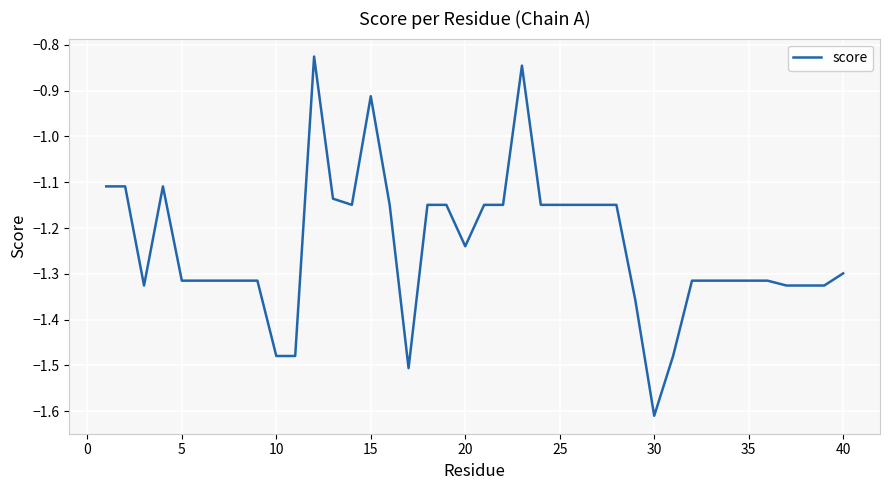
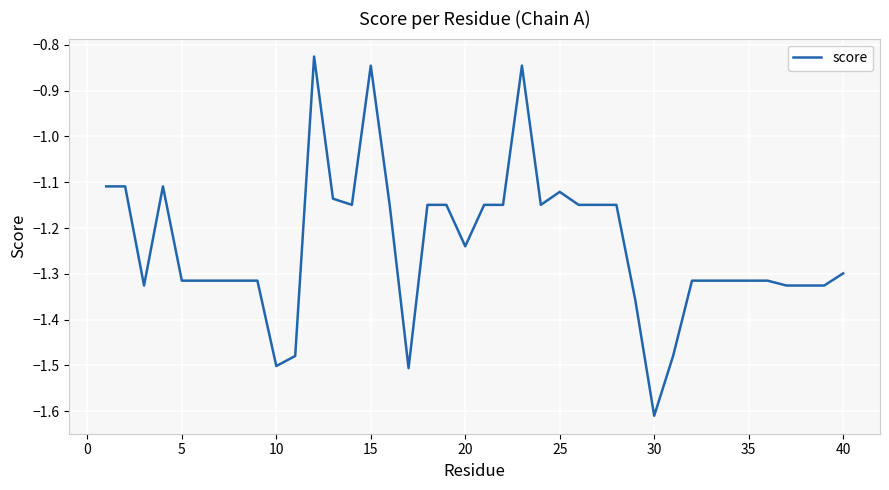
  {
    "5": -1.31,
-   "10": -1.48,
-   "15": -0.91,
+   "10": -1.50,
+   "15": -0.85,
    "20": -1.24,
-   "25": -1.15,
+   "25": -1.12,
    "30": -1.61,
    "35": -1.31,
    "40": -1.30
  }
